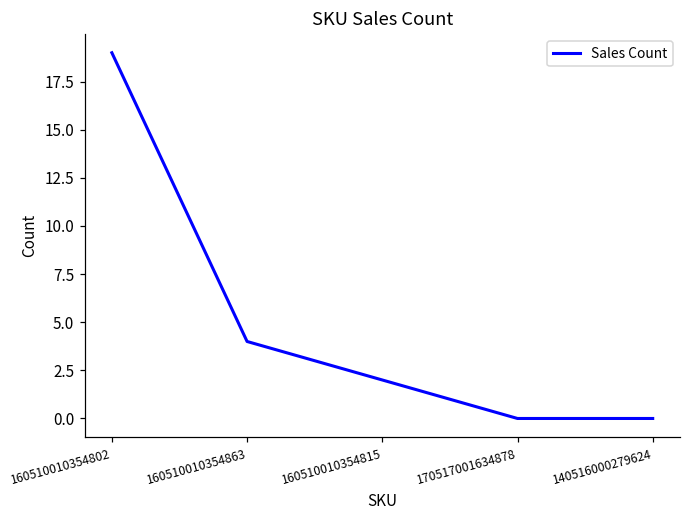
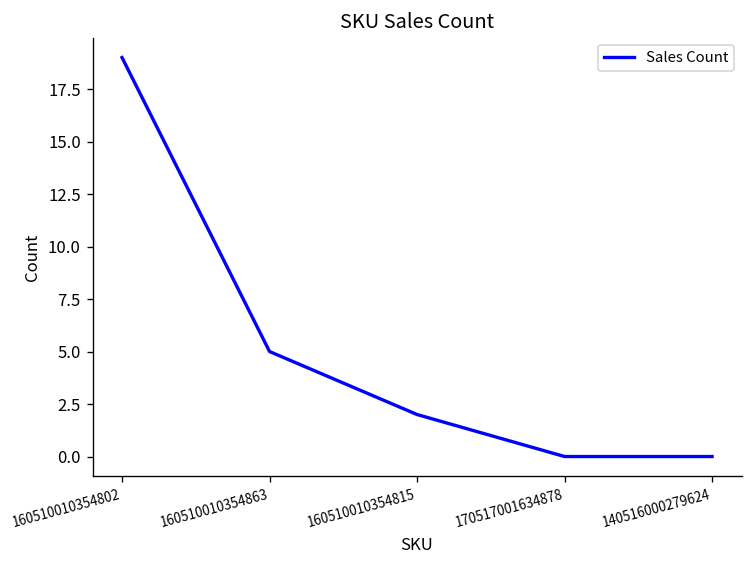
  {
    "160510010354802": 19,
-   "160510010354863": 4,
+   "160510010354863": 5,
    "160510010354815": 2,
    "170517001634878": 0,
    "140516000279624": 0
  }
